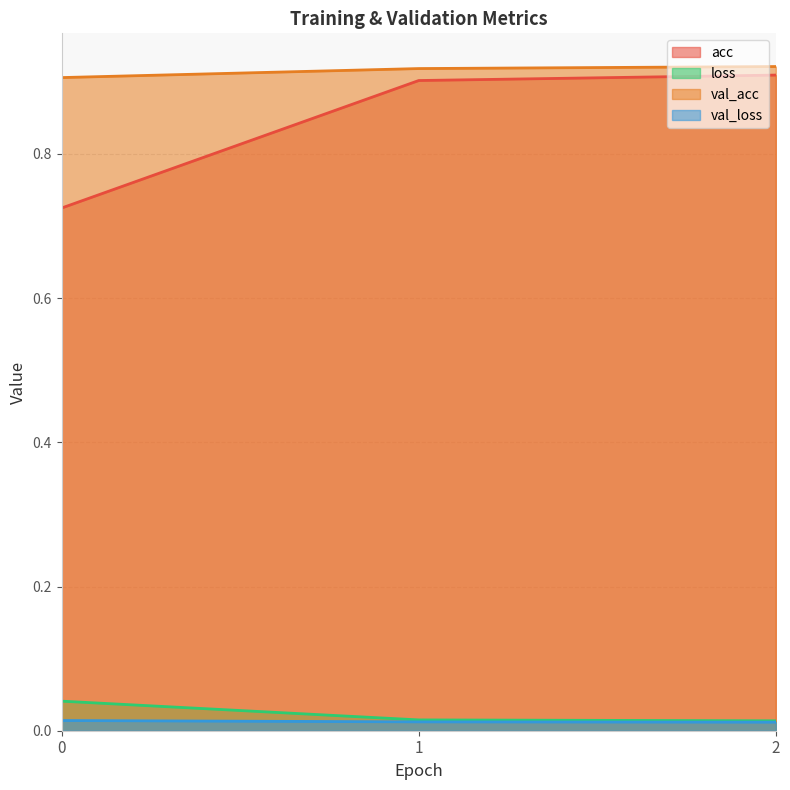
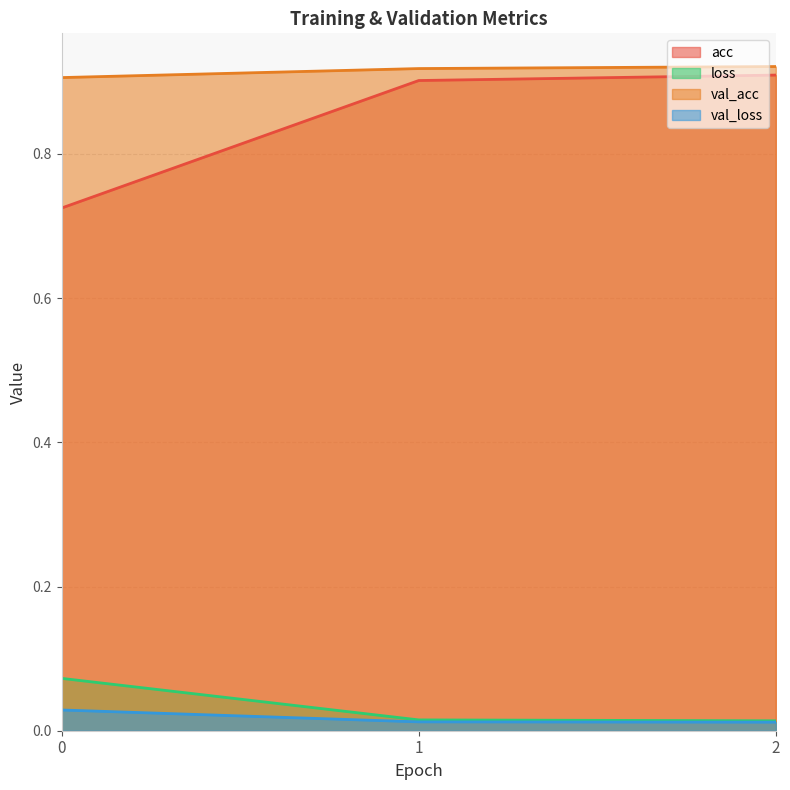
  {
    "loss": {
-     "0": 0.04
+     "0": 0.07
    },
    "val_loss": {
-     "0": 0.01
+     "0": 0.03
    }
  }
